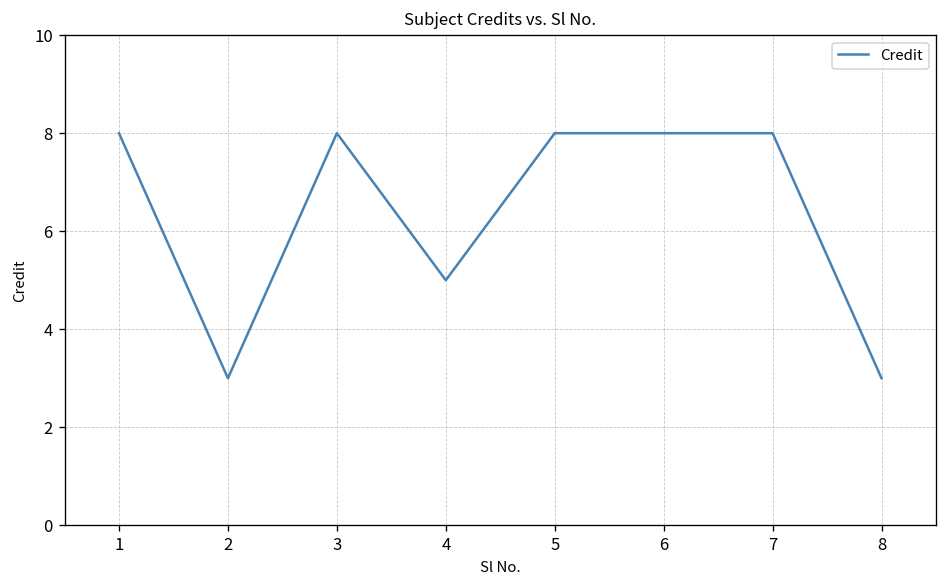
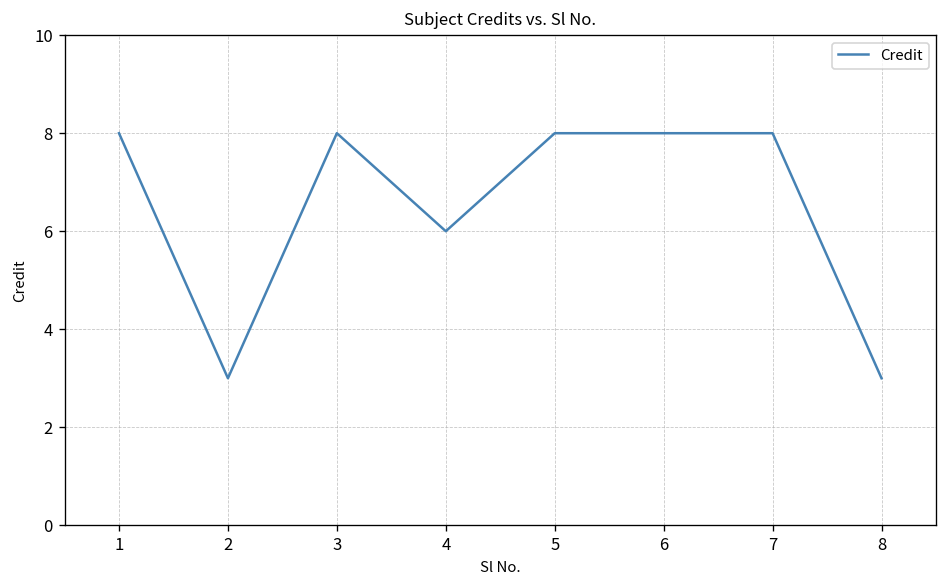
  {
    "1": 8,
    "2": 3,
    "3": 8,
-   "4": 5,
+   "4": 6,
    "5": 8,
    "6": 8,
    "7": 8,
    "8": 3
  }
